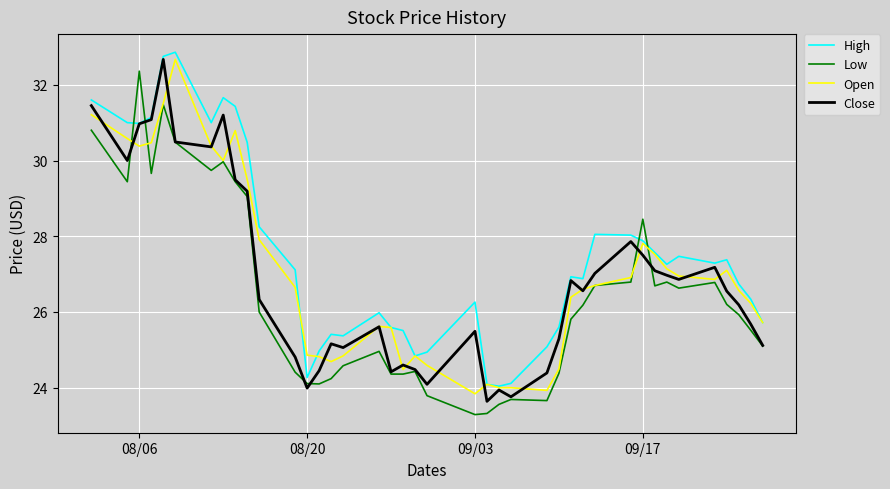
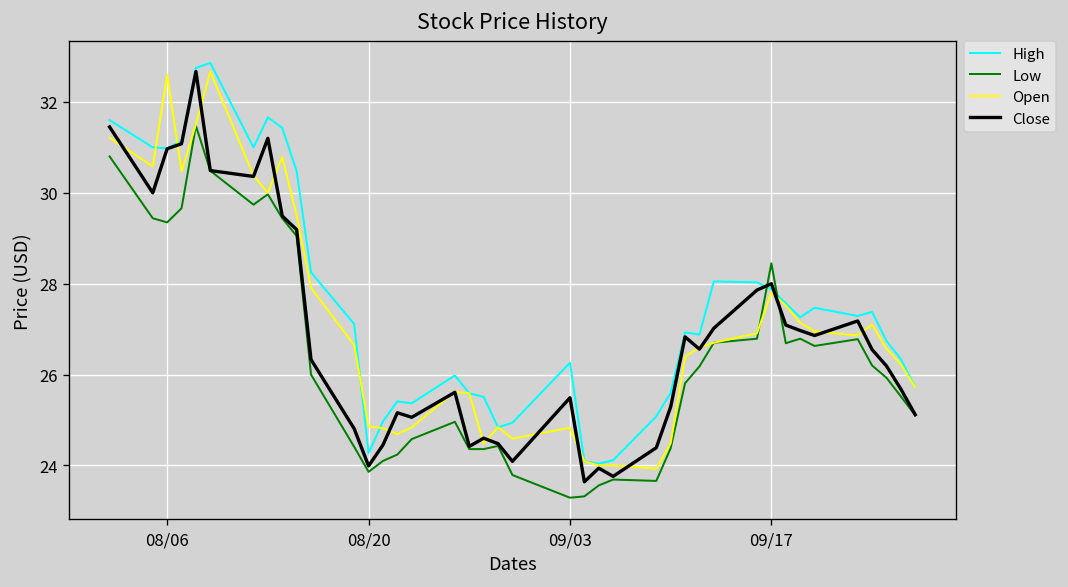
  {
    "High": {
      "08/20": 24.3,
      "09/03": 26.3,
      "09/17": 27.9
    },
    "Low": {
-     "08/06": 32.4,
-     "08/20": 24.1,
+     "08/06": 29.4,
+     "08/20": 23.9,
      "09/03": 23.3,
      "09/17": 28.5
    },
    "Open": {
-     "08/06": 30.4,
+     "08/06": 32.6,
      "08/20": 24.9,
-     "09/03": 23.8,
+     "09/03": 24.8,
      "09/17": 27.8
    },
    "Close": {
      "08/20": 24.0,
      "09/03": 25.5,
-     "09/17": 27.5
+     "09/17": 28.0
    }
  }
